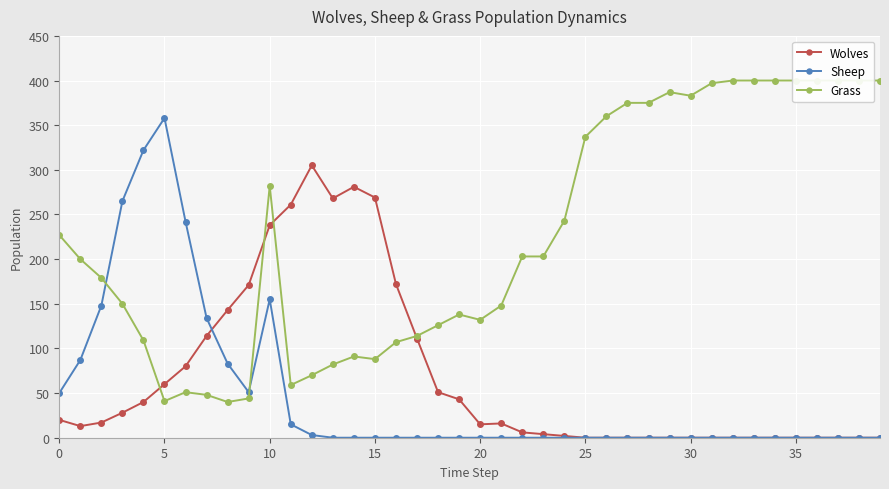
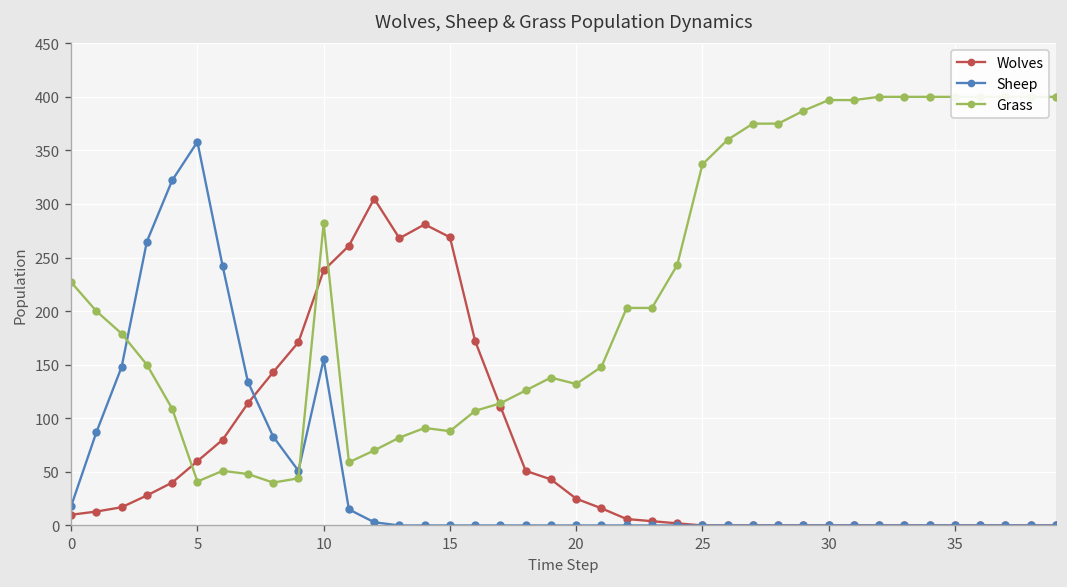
  {
    "Wolves": {
-     "0": 20,
+     "0": 10,
      "5": 60,
      "10": 240,
      "15": 270,
-     "20": 20
+     "20": 30
    },
    "Sheep": {
-     "0": 50,
+     "0": 20,
      "5": 360,
      "10": 160,
      "15": 0,
      "20": 0
    },
    "Grass": {
      "0": 230,
      "5": 40,
      "10": 280,
      "15": 90,
      "20": 130,
      "25": 340,
-     "30": 380
+     "30": 400
    }
  }
